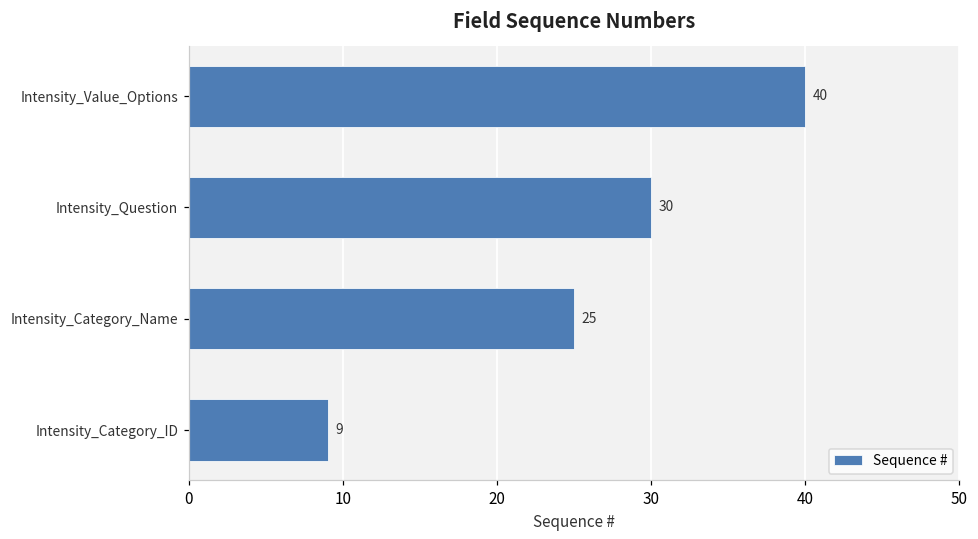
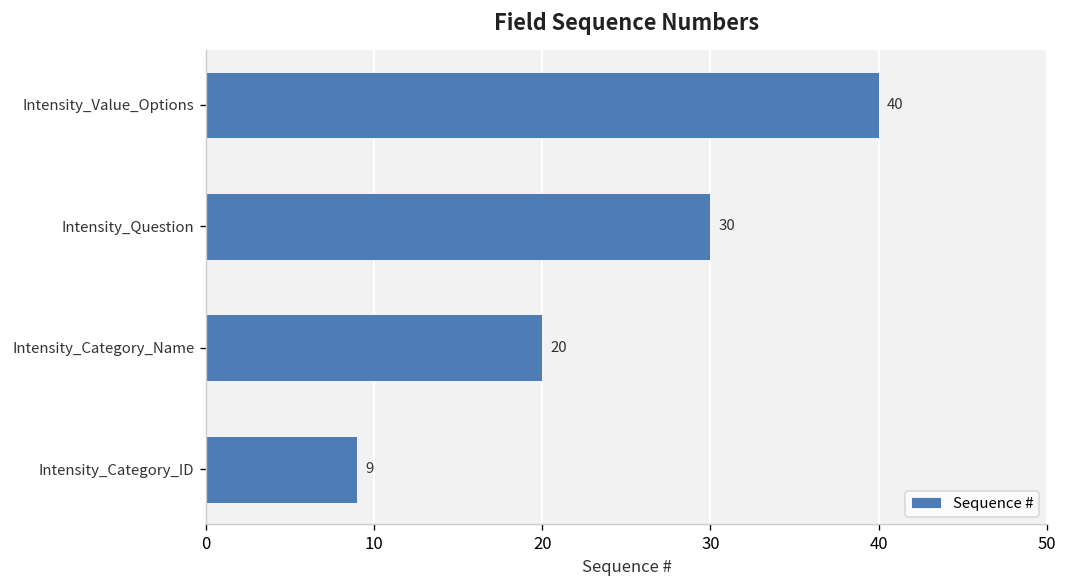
  {
    "Intensity_Value_Options": 40,
    "Intensity_Question": 30,
-   "Intensity_Category_Name": 25,
+   "Intensity_Category_Name": 20,
    "Intensity_Category_ID": 9
  }
